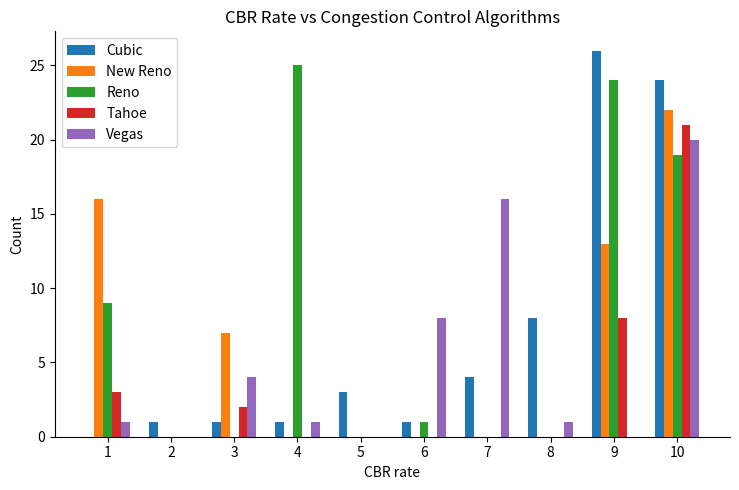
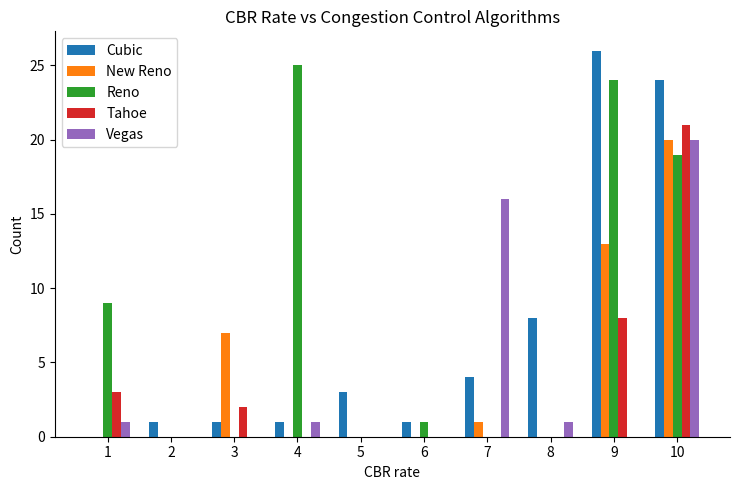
  {
    "Cubic": {
      "1": 0,
      "2": 1,
      "3": 1,
      "4": 1,
      "5": 3,
      "6": 1,
      "7": 4,
      "8": 8,
      "9": 26,
      "10": 24
    },
    "New Reno": {
-     "1": 16,
+     "1": 0,
      "2": 0,
      "3": 7,
      "4": 0,
      "5": 0,
      "6": 0,
-     "7": 0,
+     "7": 1,
      "8": 0,
      "9": 13,
-     "10": 22
+     "10": 20
    },
    "Reno": {
      "1": 9,
      "2": 0,
      "3": 0,
      "4": 25,
      "5": 0,
      "6": 1,
      "7": 0,
      "8": 0,
      "9": 24,
      "10": 19
    },
    "Tahoe": {
      "1": 3,
      "2": 0,
      "3": 2,
      "4": 0,
      "5": 0,
      "6": 0,
      "7": 0,
      "8": 0,
      "9": 8,
      "10": 21
    },
    "Vegas": {
      "1": 1,
      "2": 0,
-     "3": 4,
+     "3": 0,
      "4": 1,
      "5": 0,
-     "6": 8,
+     "6": 0,
      "7": 16,
      "8": 1,
      "9": 0,
      "10": 20
    }
  }
